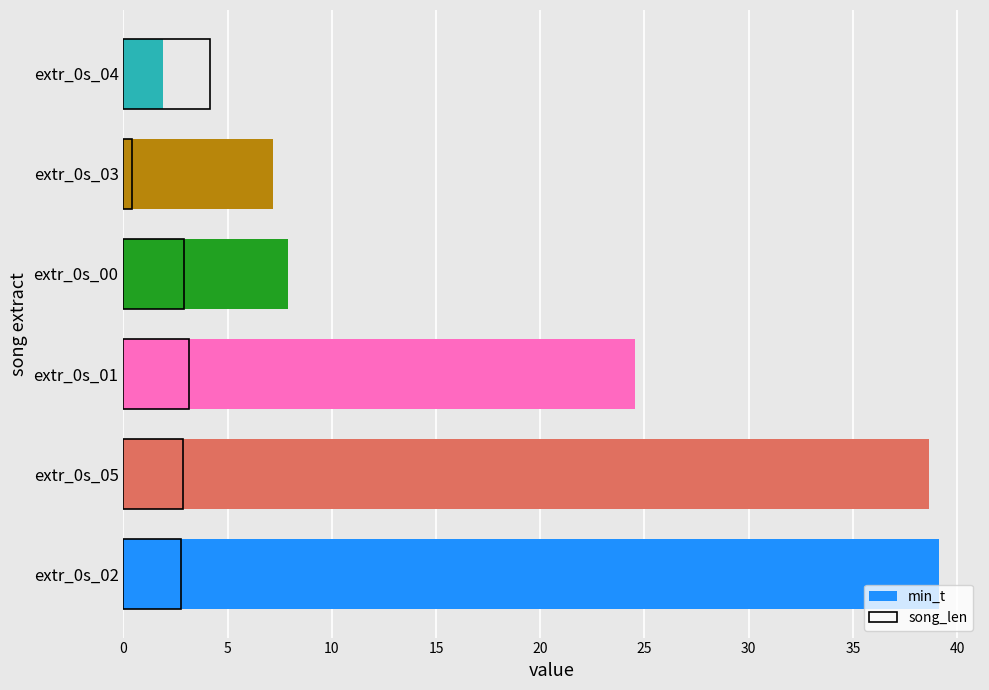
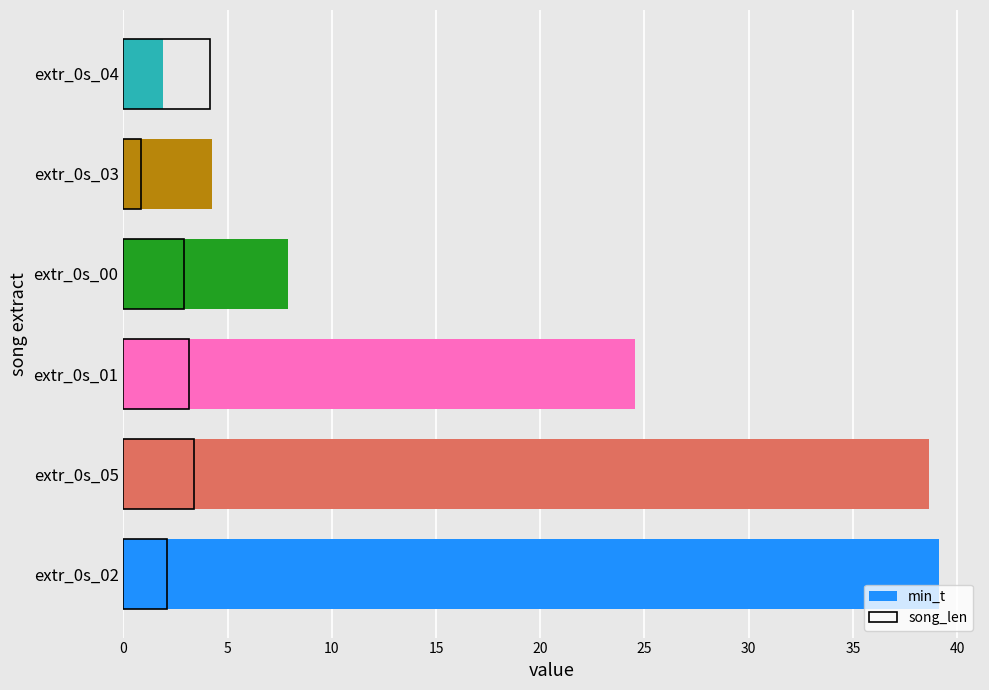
  {
    "min_t": {
-     "extr_0s_03": 7.2,
+     "extr_0s_03": 4.2,
      "extr_0s_00": 7.9,
      "extr_0s_01": 24.5,
      "extr_0s_05": 38.7,
      "extr_0s_02": 39.1
    },
    "song_len": {
      "extr_0s_04": 4.2,
-     "extr_0s_03": 0.4,
-     "extr_0s_05": 2.9,
-     "extr_0s_02": 2.8
+     "extr_0s_03": 0.8,
+     "extr_0s_05": 3.4,
+     "extr_0s_02": 2.1
    }
  }
